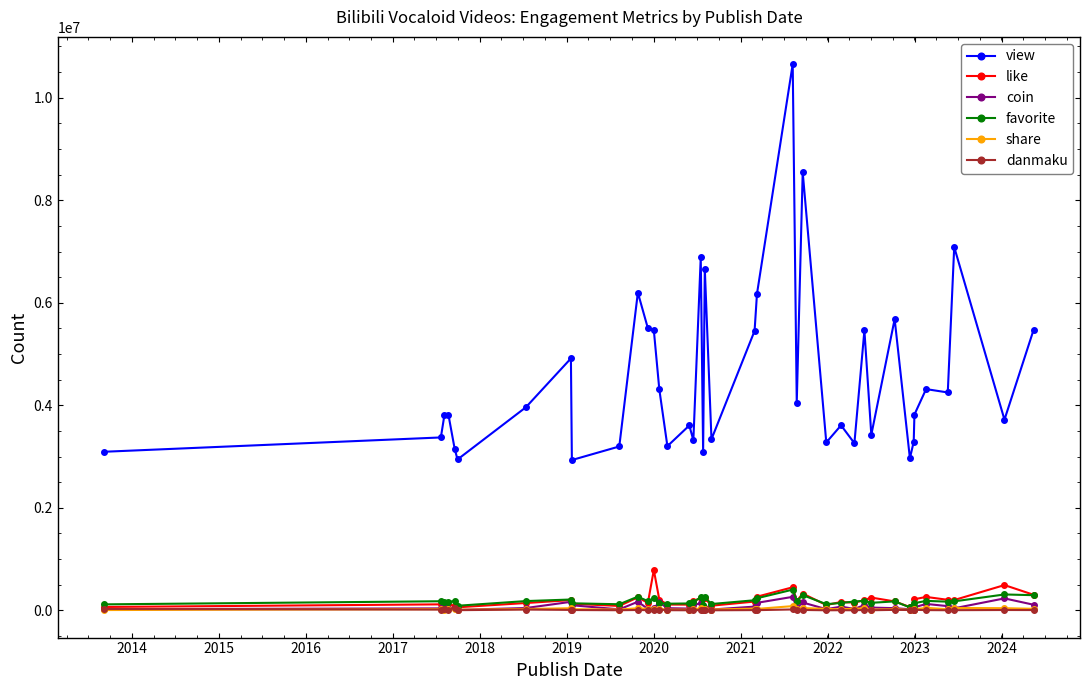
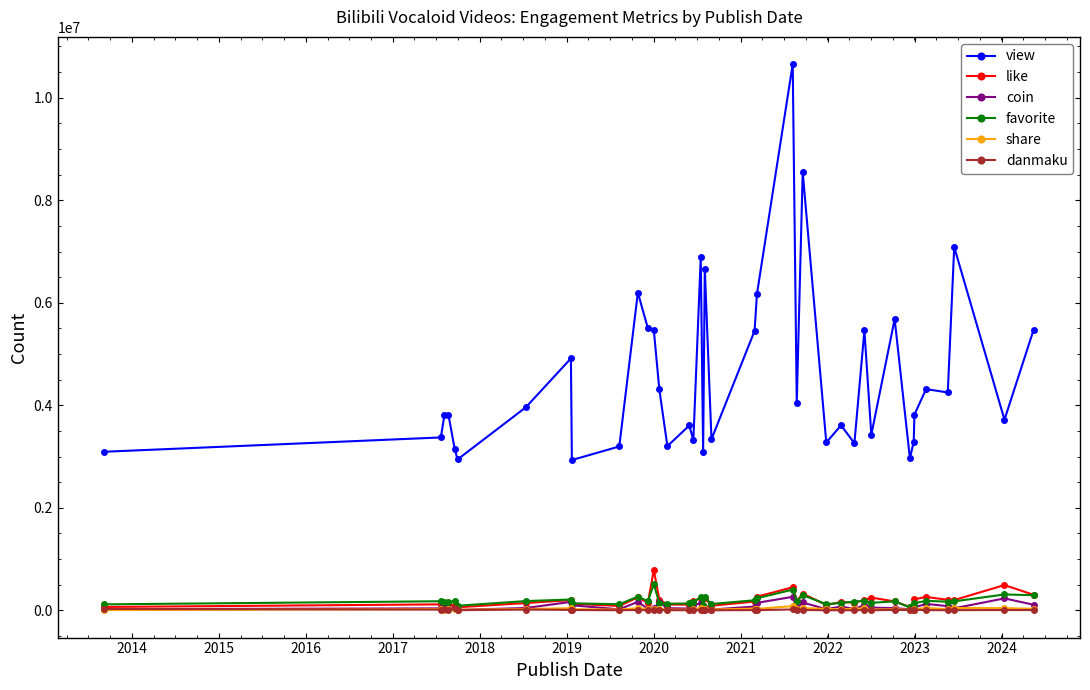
  {
    "view": {
      "2020": 5500000
    },
    "like": {
      "2020": 800000
    },
    "favorite": {
-     "2020": 200000
+     "2020": 500000
    }
  }
